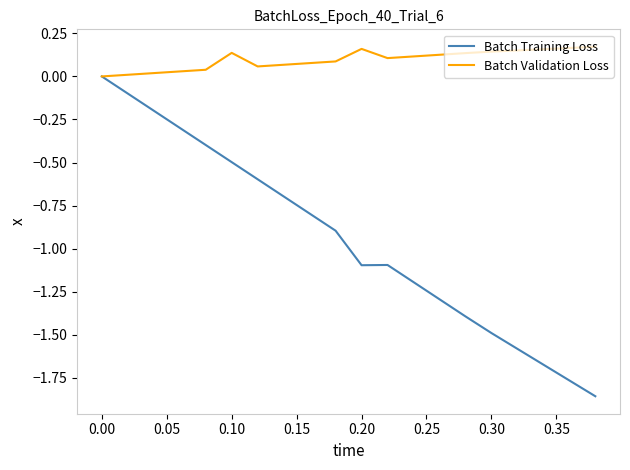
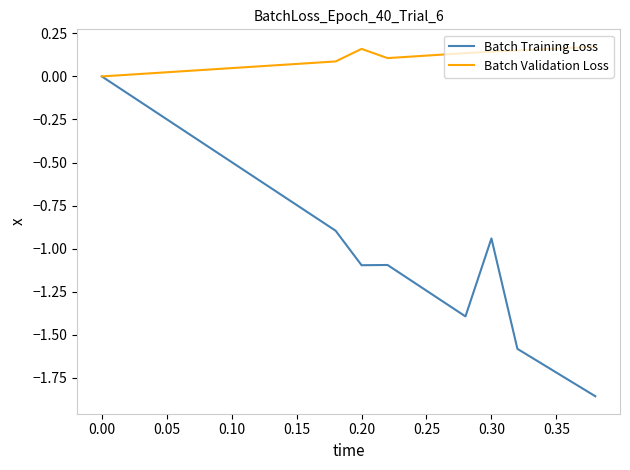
  {
    "Batch Training Loss": {
      "0.10": -0.50,
      "0.20": -1.10,
-     "0.30": -1.49
+     "0.30": -0.94
    },
    "Batch Validation Loss": {
-     "0.10": 0.14,
+     "0.10": 0.05,
      "0.20": 0.16
    }
  }
